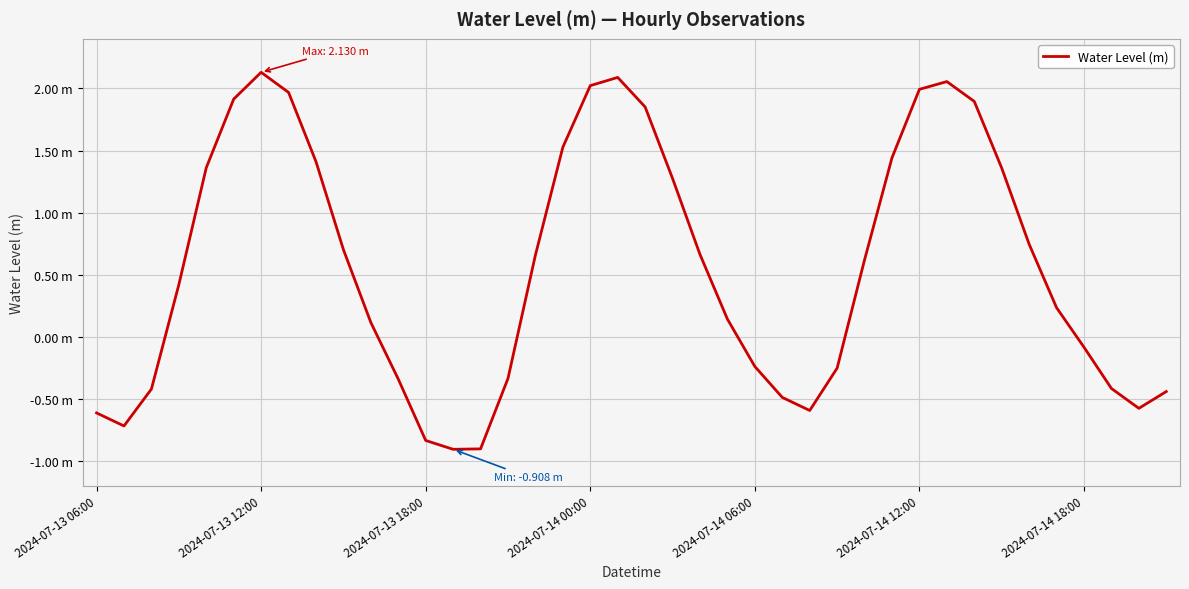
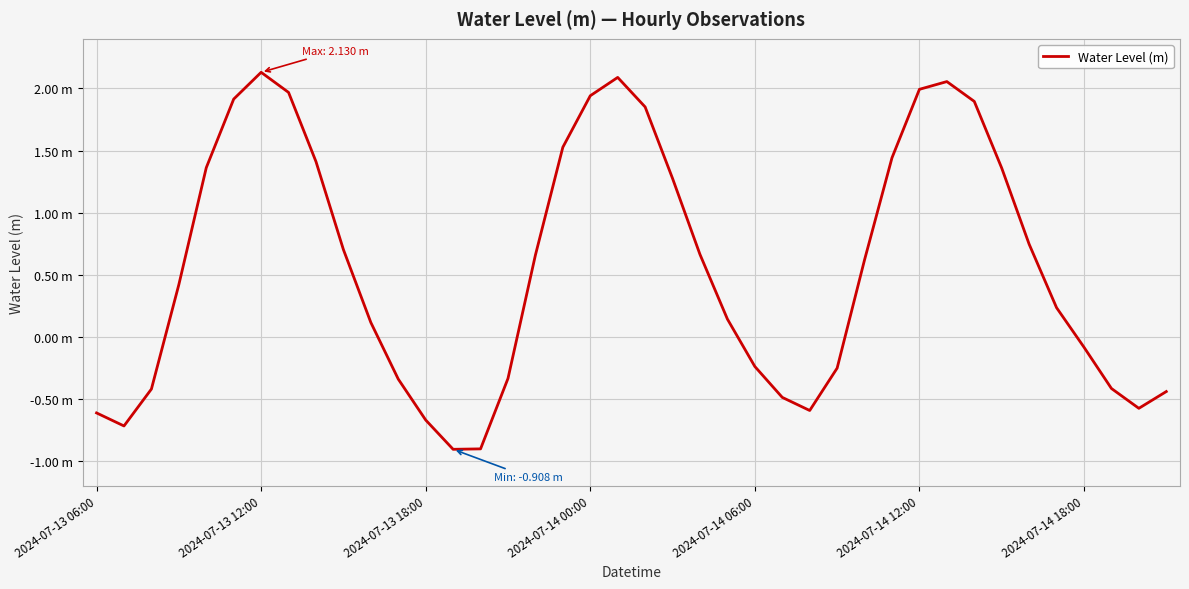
  {
    "2024-07-13 06:00": "-0.61 m",
-   "2024-07-13 18:00": "-0.84 m",
-   "2024-07-14 00:00": "2.02 m",
+   "2024-07-13 18:00": "-0.67 m",
+   "2024-07-14 00:00": "1.94 m",
    "2024-07-14 06:00": "-0.24 m",
    "2024-07-14 12:00": "1.99 m",
    "2024-07-14 18:00": "-0.09 m"
  }
